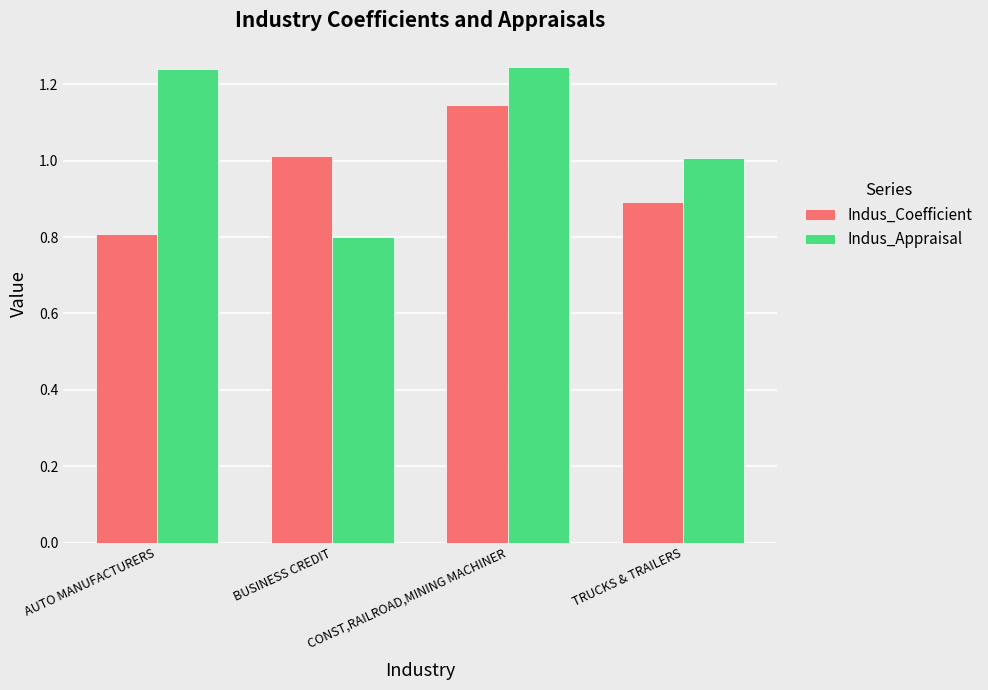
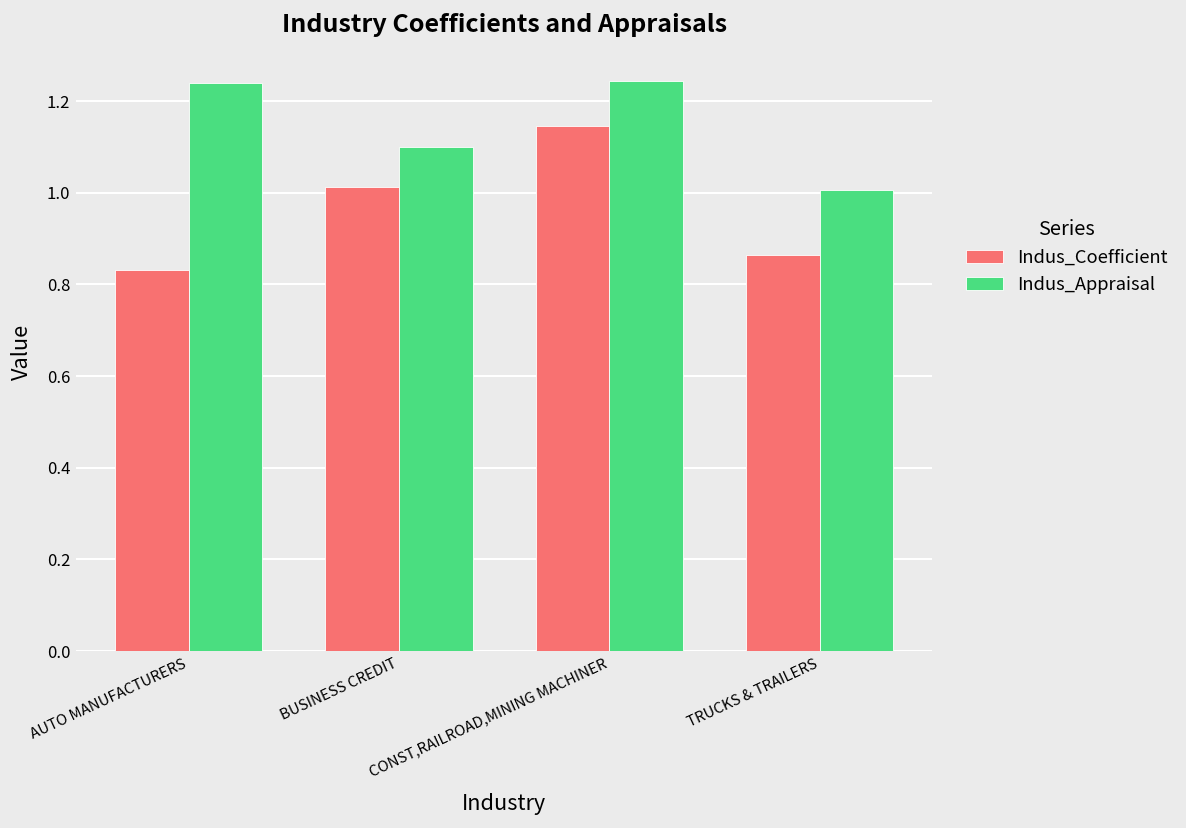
  {
    "Indus_Coefficient": {
-     "AUTO MANUFACTURERS": 0.81,
+     "AUTO MANUFACTURERS": 0.83,
      "BUSINESS CREDIT": 1.01,
      "CONST,RAILROAD,MINING MACHINER": 1.15,
-     "TRUCKS & TRAILERS": 0.89
+     "TRUCKS & TRAILERS": 0.86
    },
    "Indus_Appraisal": {
      "AUTO MANUFACTURERS": 1.24,
-     "BUSINESS CREDIT": 0.8,
+     "BUSINESS CREDIT": 1.1,
      "CONST,RAILROAD,MINING MACHINER": 1.24,
      "TRUCKS & TRAILERS": 1.01
    }
  }
